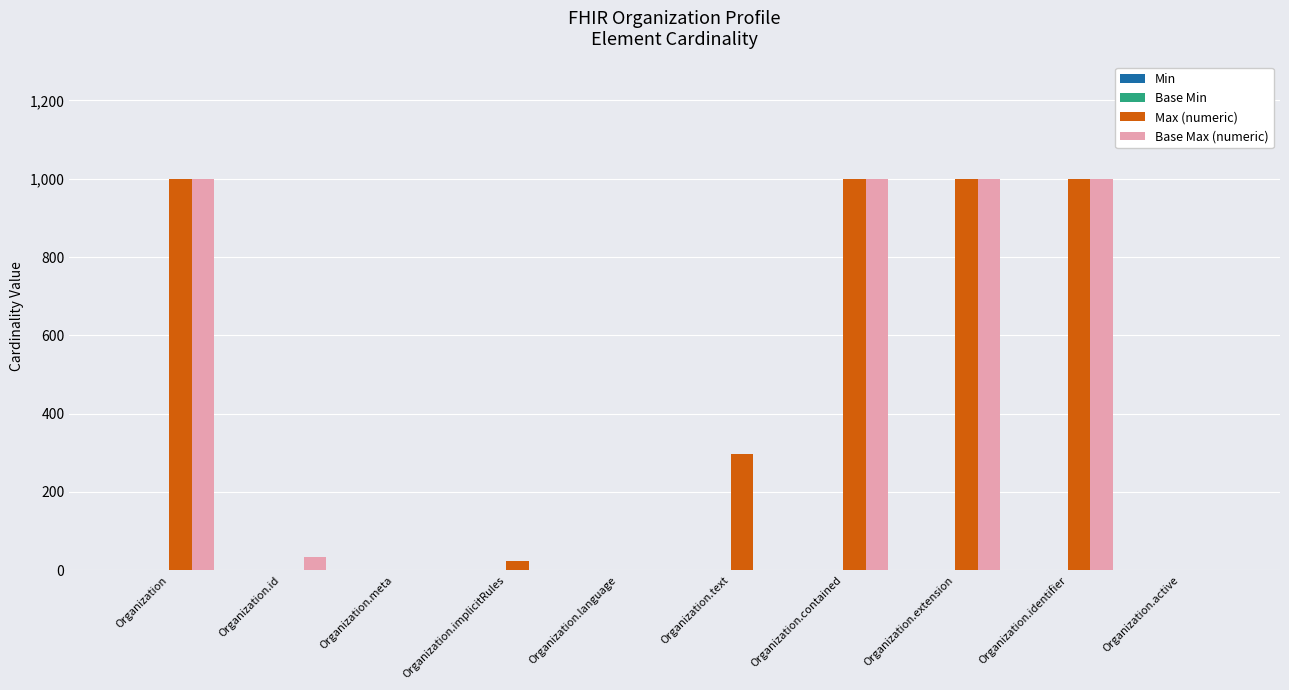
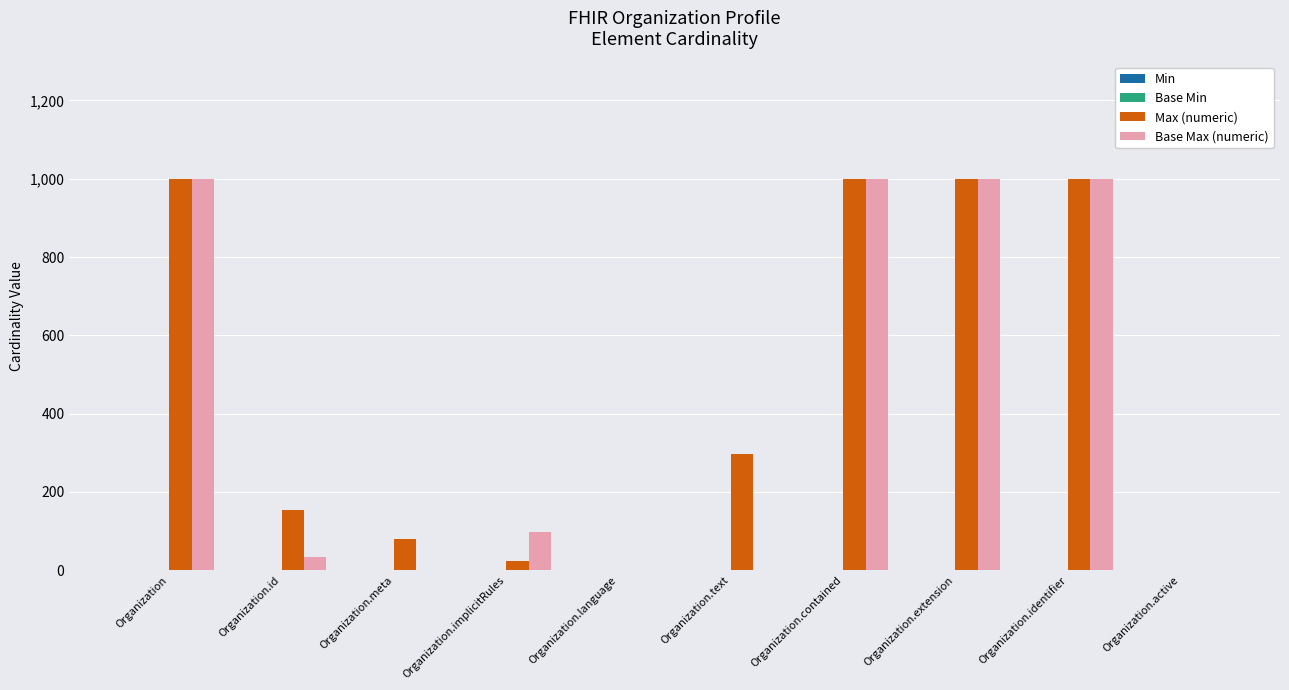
  {
    "Min": {
      "Organization": "0",
      "Organization.id": "0",
      "Organization.meta": "0",
      "Organization.implicitRules": "0",
      "Organization.language": "0",
      "Organization.text": "0",
      "Organization.contained": "0",
      "Organization.extension": "0",
      "Organization.identifier": "0",
      "Organization.active": "0"
    },
    "Base Min": {
      "Organization": "0",
      "Organization.id": "0",
      "Organization.meta": "0",
      "Organization.implicitRules": "0",
      "Organization.language": "0",
      "Organization.text": "0",
      "Organization.contained": "0",
      "Organization.extension": "0",
      "Organization.identifier": "0",
      "Organization.active": "0"
    },
    "Max (numeric)": {
      "Organization": "1,000",
-     "Organization.id": "0",
-     "Organization.meta": "0",
+     "Organization.id": "150",
+     "Organization.meta": "80",
      "Organization.implicitRules": "20",
      "Organization.text": "300",
      "Organization.contained": "1,000",
      "Organization.extension": "1,000",
      "Organization.identifier": "1,000"
    },
    "Base Max (numeric)": {
      "Organization": "1,000",
      "Organization.id": "30",
-     "Organization.implicitRules": "0",
+     "Organization.implicitRules": "100",
      "Organization.contained": "1,000",
      "Organization.extension": "1,000",
      "Organization.identifier": "1,000"
    }
  }
